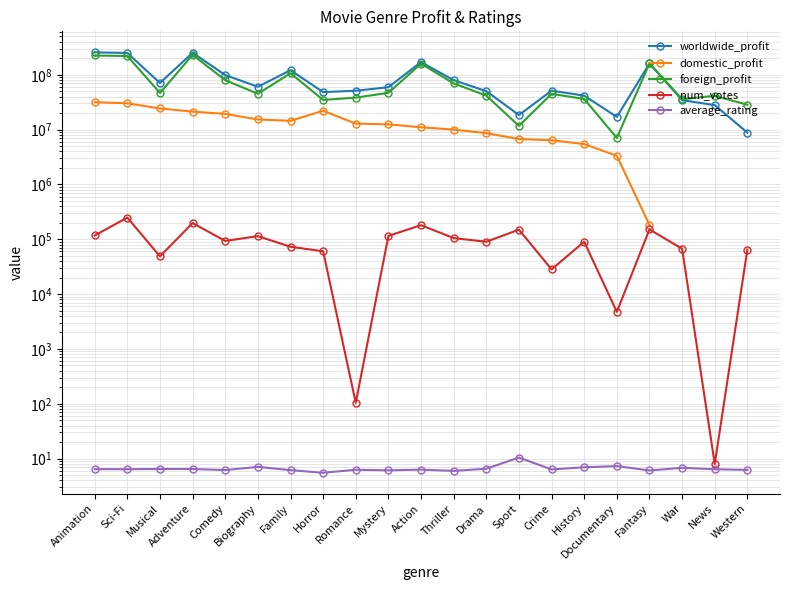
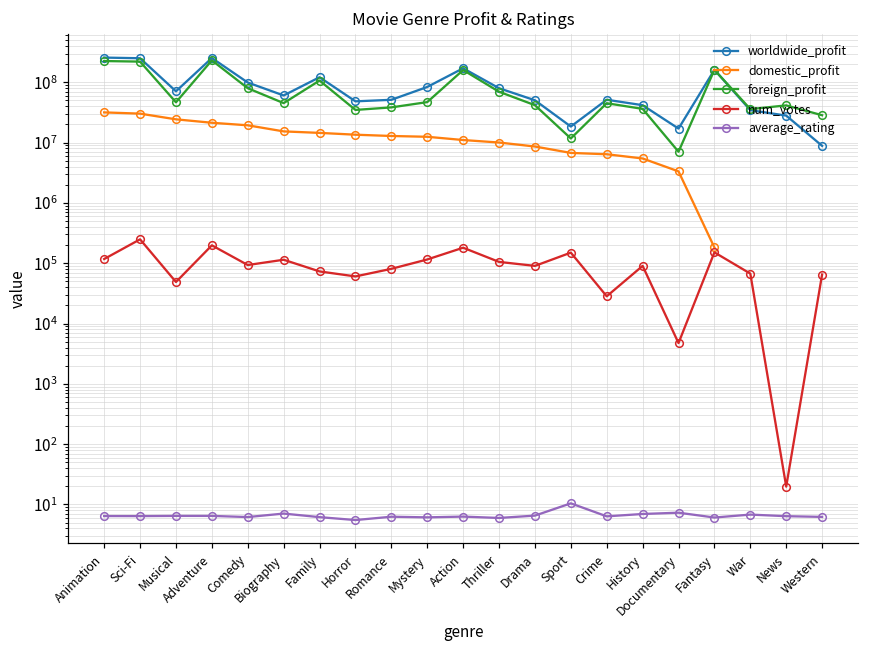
  {
    "worldwide_profit": {
      "Animation": 300000000,
      "Sci-Fi": 300000000,
      "Musical": 70000000,
      "Comedy": 100000000,
      "Biography": 60000000,
      "Family": 120000000,
      "Horror": 50000000,
      "Romance": 50000000,
-     "Mystery": 60000000,
+     "Mystery": 80000000,
      "Thriller": 80000000,
      "Drama": 50000000,
      "Sport": 18000000,
      "Crime": 50000000,
      "History": 40000000,
      "Documentary": 17000000,
      "News": 30000000,
      "Western": 9000000
    },
    "domestic_profit": {
      "Animation": 30000000,
      "Sci-Fi": 30000000,
      "Musical": 20000000,
      "Adventure": 21000000,
      "Comedy": 19000000,
      "Biography": 15000000,
      "Family": 14000000,
-     "Horror": 22000000,
+     "Horror": 14000000,
      "Romance": 13000000,
      "Mystery": 12000000,
      "Action": 11000000,
      "Thriller": 10000000,
      "Drama": 9000000,
      "Sport": 7000000,
      "Crime": 6000000,
      "History": 5000000,
      "Documentary": 3000000,
      "Fantasy": 180000
    },
    "foreign_profit": {
      "Animation": 230000000,
      "Sci-Fi": 220000000,
      "Musical": 50000000,
      "Comedy": 80000000,
      "Biography": 50000000,
      "Family": 110000000,
      "Horror": 30000000,
      "Romance": 40000000,
      "Mystery": 50000000,
      "Thriller": 70000000,
      "Drama": 40000000,
      "Sport": 12000000,
      "Crime": 40000000,
      "History": 40000000,
      "Documentary": 7000000,
      "News": 40000000,
      "Western": 30000000
    },
    "num_votes": {
      "Animation": 120000,
      "Sci-Fi": 200000,
      "Musical": 50000,
      "Adventure": 200000,
      "Comedy": 90000,
      "Biography": 110000,
      "Family": 70000,
      "Horror": 60000,
-     "Romance": 100,
+     "Romance": 80000,
      "Mystery": 120000,
      "Action": 180000,
      "Thriller": 110000,
      "Drama": 90000,
      "Sport": 150000,
      "Crime": 30000,
      "History": 90000,
      "Documentary": 5000,
      "Fantasy": 150000,
      "War": 70000,
-     "News": 8,
+     "News": 20,
      "Western": 60000
    },
    "average_rating": {
      "Animation": 6,
      "Sci-Fi": 6,
      "Musical": 6,
      "Adventure": 6,
      "Comedy": 6,
      "Biography": 7,
      "Family": 6,
      "Horror": 6,
      "Romance": 6,
      "Mystery": 6,
      "Action": 6,
      "Thriller": 6,
      "Drama": 7,
      "Sport": 10,
      "Crime": 6,
      "History": 7,
      "Documentary": 7,
      "Fantasy": 6,
      "War": 7,
      "News": 6,
      "Western": 6
    }
  }
